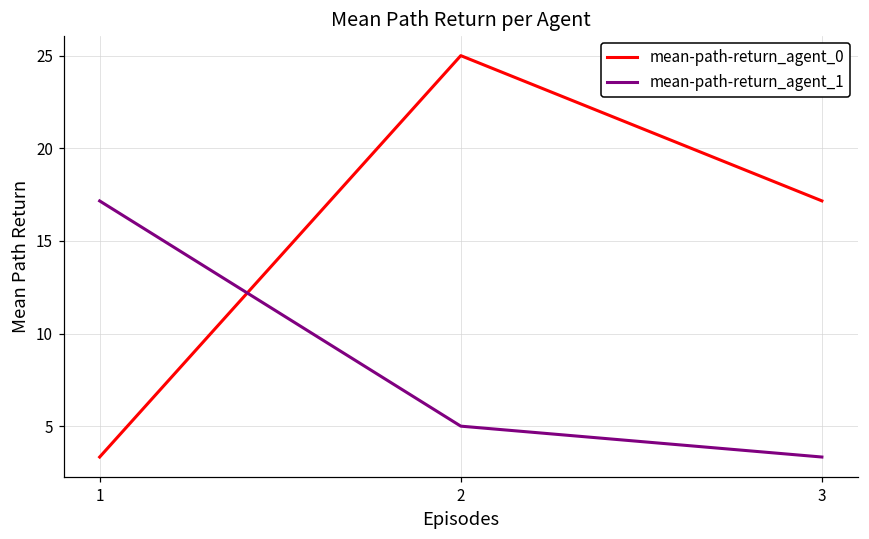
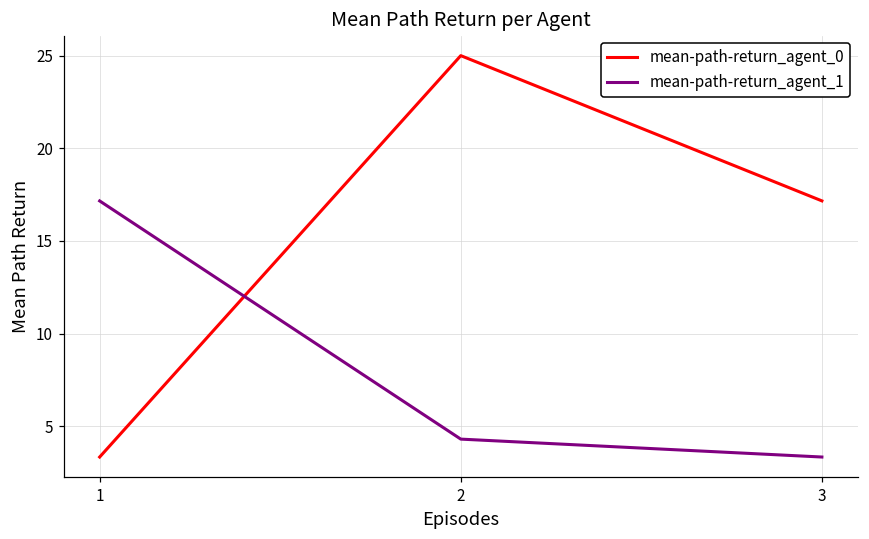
  {
    "mean-path-return_agent_0": {
      "1": 3.3,
      "2": 25.0,
      "3": 17.2
    },
    "mean-path-return_agent_1": {
      "1": 17.2,
-     "2": 5.0,
+     "2": 4.3,
      "3": 3.3
    }
  }
